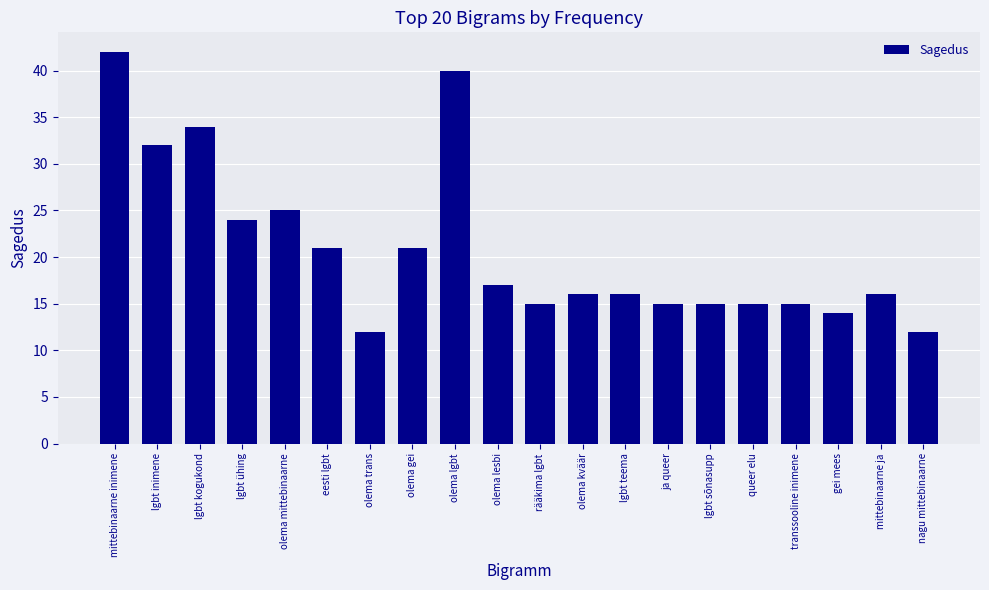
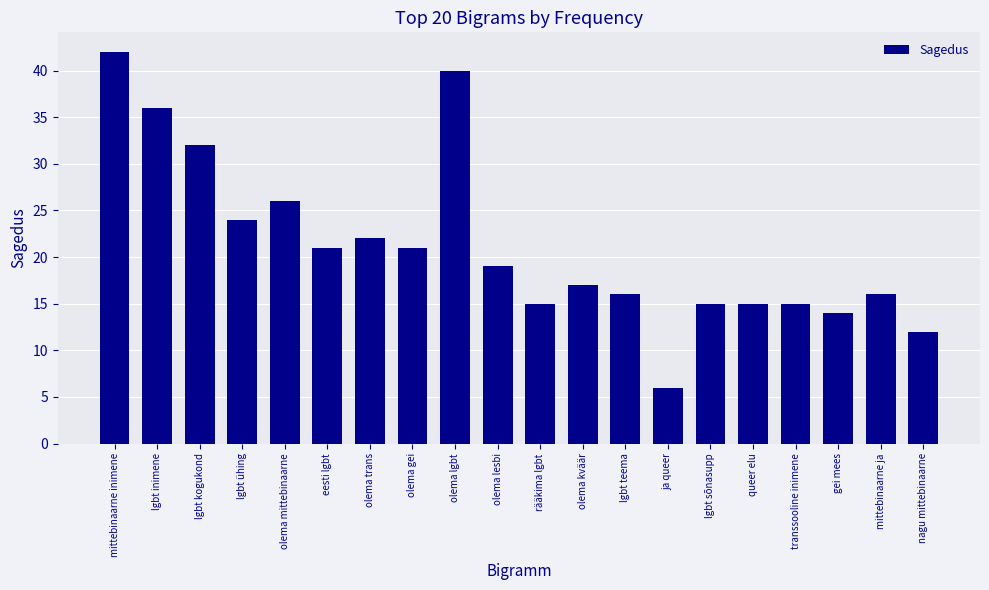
  {
    "mittebinaarne inimene": 42,
-   "lgbt inimene": 32,
-   "lgbt kogukond": 34,
+   "lgbt inimene": 36,
+   "lgbt kogukond": 32,
    "lgbt ühing": 24,
-   "olema mittebinaarne": 25,
+   "olema mittebinaarne": 26,
    "eesti lgbt": 21,
-   "olema trans": 12,
+   "olema trans": 22,
    "olema gei": 21,
    "olema lgbt": 40,
-   "olema lesbi": 17,
+   "olema lesbi": 19,
    "rääkima lgbt": 15,
-   "olema kväär": 16,
+   "olema kväär": 17,
    "lgbt teema": 16,
-   "ja queer": 15,
+   "ja queer": 6,
    "lgbt sõnasupp": 15,
    "queer elu": 15,
    "transsooline inimene": 15,
    "gei mees": 14,
    "mittebinaarne ja": 16,
    "nagu mittebinaarne": 12
  }
